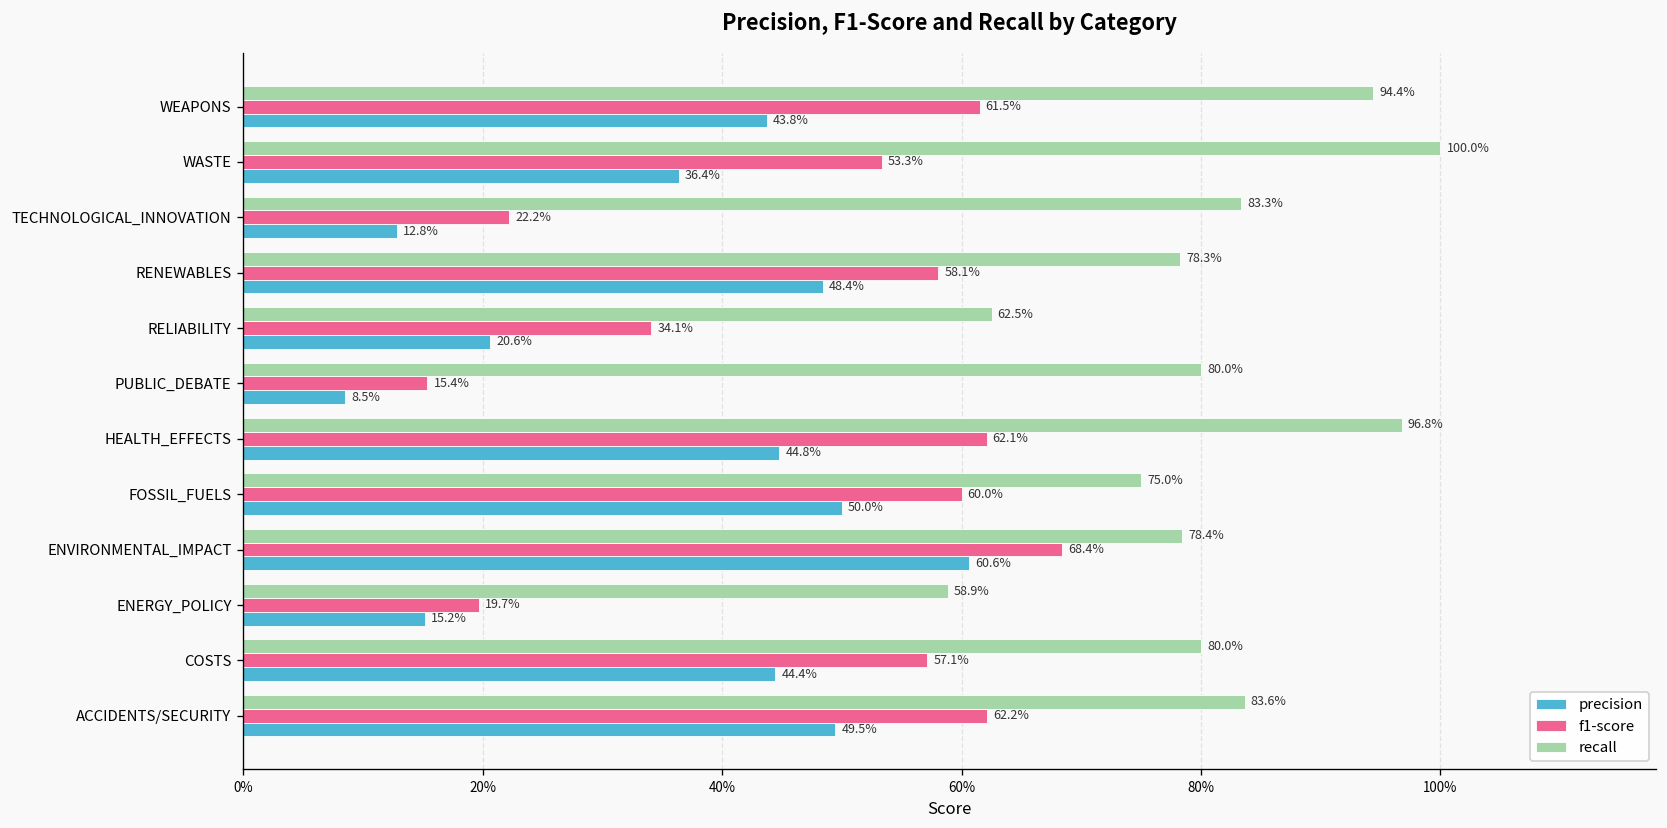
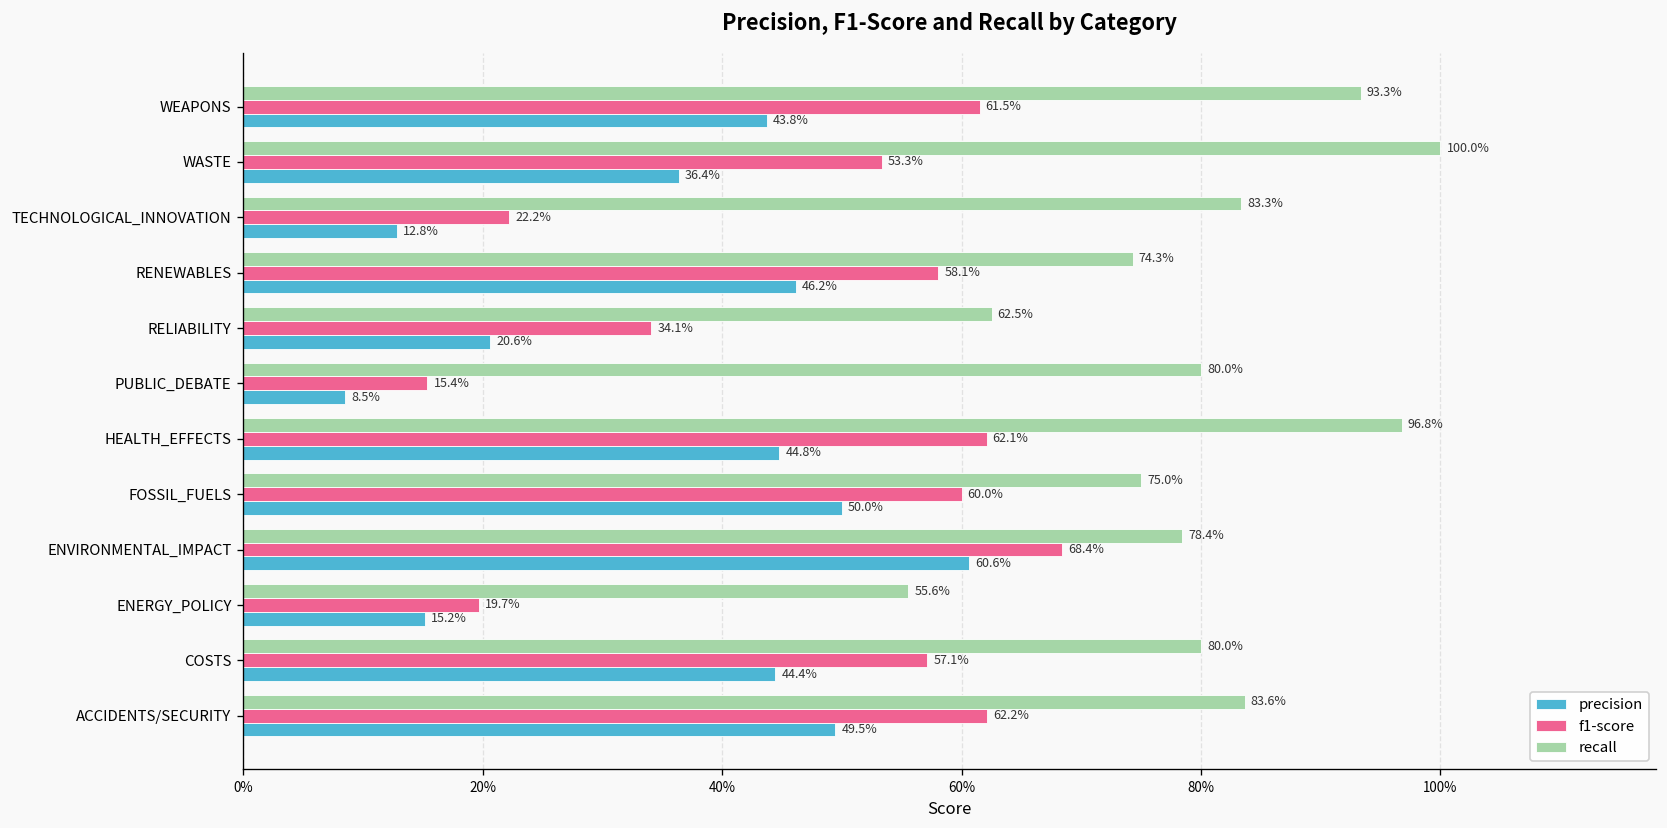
  {
    "precision": {
      "WEAPONS": "43.8%",
      "WASTE": "36.4%",
      "TECHNOLOGICAL_INNOVATION": "12.8%",
-     "RENEWABLES": "48.4%",
+     "RENEWABLES": "46.2%",
      "RELIABILITY": "20.6%",
      "PUBLIC_DEBATE": "8.5%",
      "HEALTH_EFFECTS": "44.8%",
      "FOSSIL_FUELS": "50.0%",
      "ENVIRONMENTAL_IMPACT": "60.6%",
      "ENERGY_POLICY": "15.2%",
      "COSTS": "44.4%",
      "ACCIDENTS/SECURITY": "49.5%"
    },
    "f1-score": {
      "WEAPONS": "61.5%",
      "WASTE": "53.3%",
      "TECHNOLOGICAL_INNOVATION": "22.2%",
      "RENEWABLES": "58.1%",
      "RELIABILITY": "34.1%",
      "PUBLIC_DEBATE": "15.4%",
      "HEALTH_EFFECTS": "62.1%",
      "FOSSIL_FUELS": "60.0%",
      "ENVIRONMENTAL_IMPACT": "68.4%",
      "ENERGY_POLICY": "19.7%",
      "COSTS": "57.1%",
      "ACCIDENTS/SECURITY": "62.2%"
    },
    "recall": {
-     "WEAPONS": "94.4%",
+     "WEAPONS": "93.3%",
      "WASTE": "100.0%",
      "TECHNOLOGICAL_INNOVATION": "83.3%",
-     "RENEWABLES": "78.3%",
+     "RENEWABLES": "74.3%",
      "RELIABILITY": "62.5%",
      "PUBLIC_DEBATE": "80.0%",
      "HEALTH_EFFECTS": "96.8%",
      "FOSSIL_FUELS": "75.0%",
      "ENVIRONMENTAL_IMPACT": "78.4%",
-     "ENERGY_POLICY": "58.9%",
+     "ENERGY_POLICY": "55.6%",
      "COSTS": "80.0%",
      "ACCIDENTS/SECURITY": "83.6%"
    }
  }
